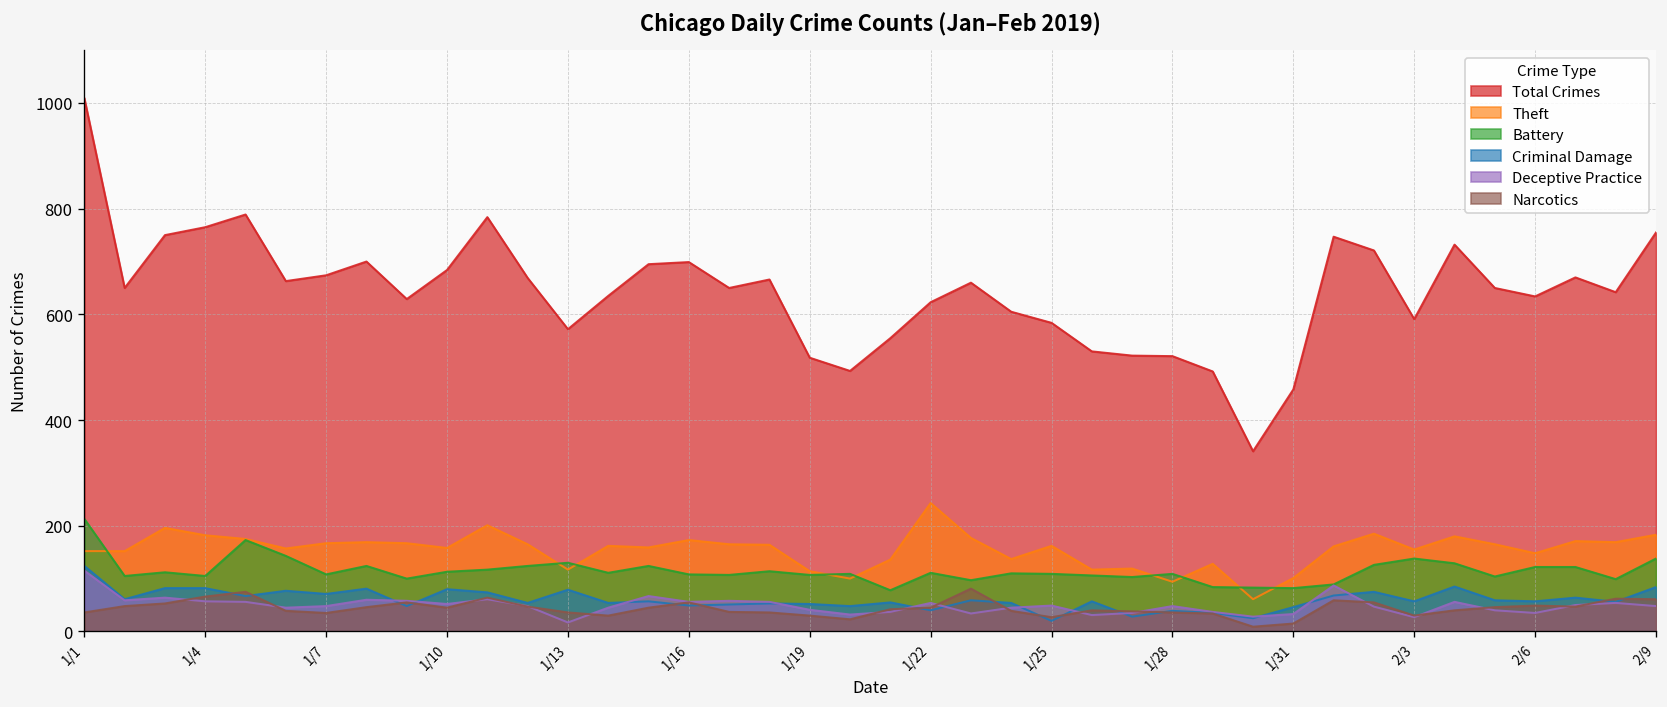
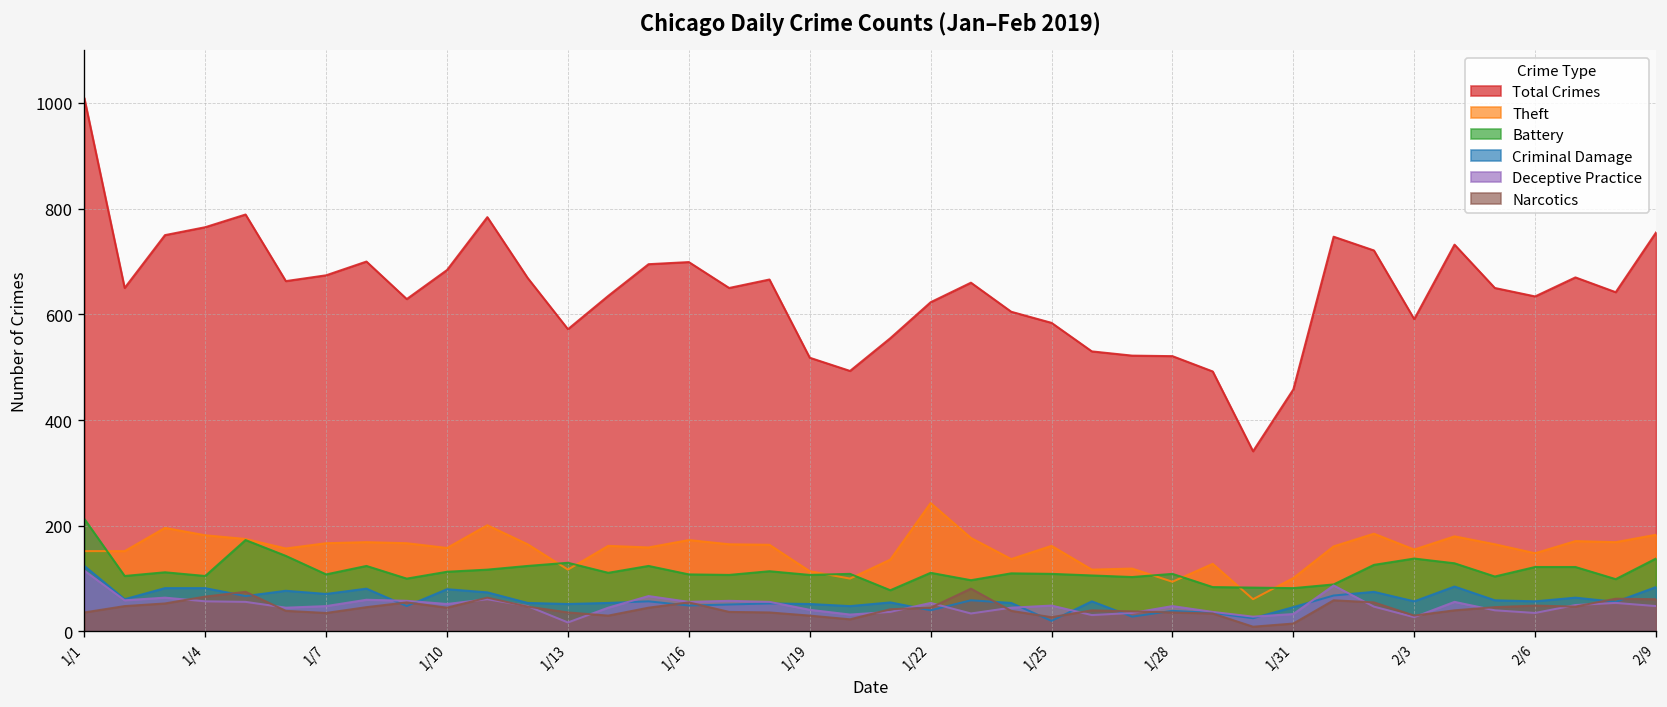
  {
    "Total Crimes": {
      "1/1": 1010,
      "1/4": 770,
      "1/7": 670,
      "1/10": 680,
      "1/13": 570,
      "1/16": 700,
      "1/19": 520,
      "1/22": 620,
      "1/25": 580,
      "1/28": 520,
      "1/31": 460,
      "2/3": 590,
      "2/6": 630,
      "2/9": 760
    },
    "Theft": {
      "1/1": 150,
      "1/4": 180,
      "1/7": 170,
      "1/10": 160,
      "1/13": 120,
      "1/16": 170,
      "1/19": 110,
      "1/22": 240,
      "1/25": 160,
      "1/28": 90,
      "1/31": 100,
      "2/3": 160,
      "2/6": 150,
      "2/9": 180
    },
    "Battery": {
      "1/1": 210,
      "1/4": 110,
      "1/7": 110,
      "1/10": 110,
      "1/13": 130,
      "1/16": 110,
      "1/19": 110,
      "1/22": 110,
      "1/25": 110,
      "1/28": 110,
      "1/31": 80,
      "2/3": 140,
      "2/6": 120,
      "2/9": 140
    },
    "Criminal Damage": {
      "1/1": 120,
      "1/4": 80,
      "1/7": 70,
      "1/10": 80,
-     "1/13": 80,
+     "1/13": 50,
      "1/16": 50,
      "1/19": 50,
      "1/25": 20,
      "1/31": 50,
      "2/3": 60,
      "2/6": 60,
      "2/9": 80
    },
    "Deceptive Practice": {
      "1/1": 120,
      "1/4": 60,
      "1/7": 50,
      "1/10": 50,
      "1/13": 20,
      "1/19": 40,
      "1/22": 50,
      "1/25": 50,
      "1/28": 50,
      "1/31": 30,
      "2/6": 40,
      "2/9": 50
    },
    "Narcotics": {
      "1/1": 40,
      "1/4": 70,
      "1/7": 40,
      "1/10": 50,
      "1/13": 40,
      "1/19": 30,
      "1/25": 30,
      "1/31": 20,
      "2/6": 50,
      "2/9": 60
    }
  }
